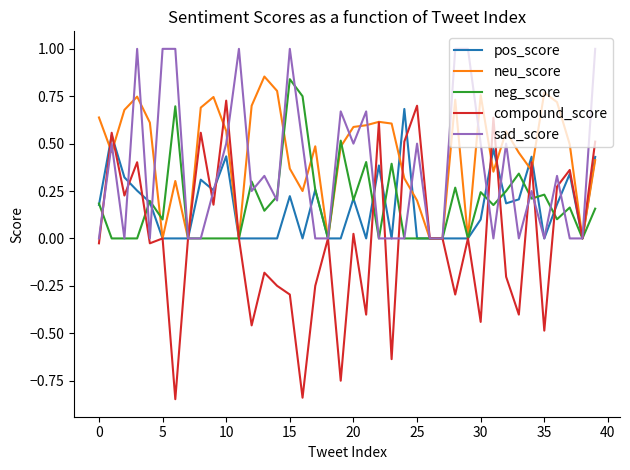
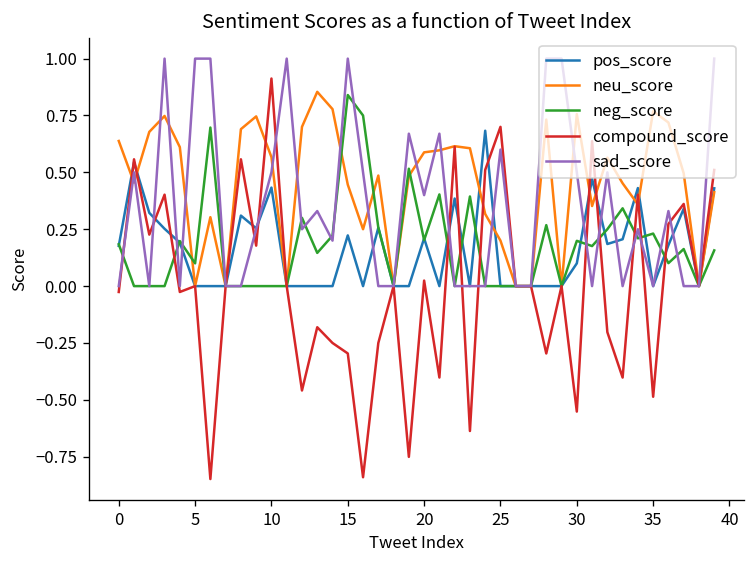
  {
    "pos_score": {
      "10": 0.43,
      "15": 0.22,
      "30": 0.10
    },
    "neu_score": {
      "0": 0.64,
      "10": 0.57,
-     "15": 0.37,
+     "15": 0.45,
      "20": 0.59,
      "25": 0.20
    },
    "neg_score": {
      "5": 0.10,
      "10": 0.00,
      "15": 0.84,
-     "30": 0.24,
+     "30": 0.20,
      "35": 0.23
    },
    "compound_score": {
      "0": -0.03,
-     "10": 0.73,
+     "10": 0.91,
      "15": -0.30,
      "20": 0.02,
      "25": 0.70,
-     "30": -0.44,
+     "30": -0.55,
      "35": -0.49
    },
    "sad_score": {
      "0": 0.0,
      "5": 1.0,
      "10": 0.5,
      "15": 1.0,
-     "20": 0.5,
-     "25": 0.5
+     "20": 0.4,
+     "25": 0.6
    }
  }
